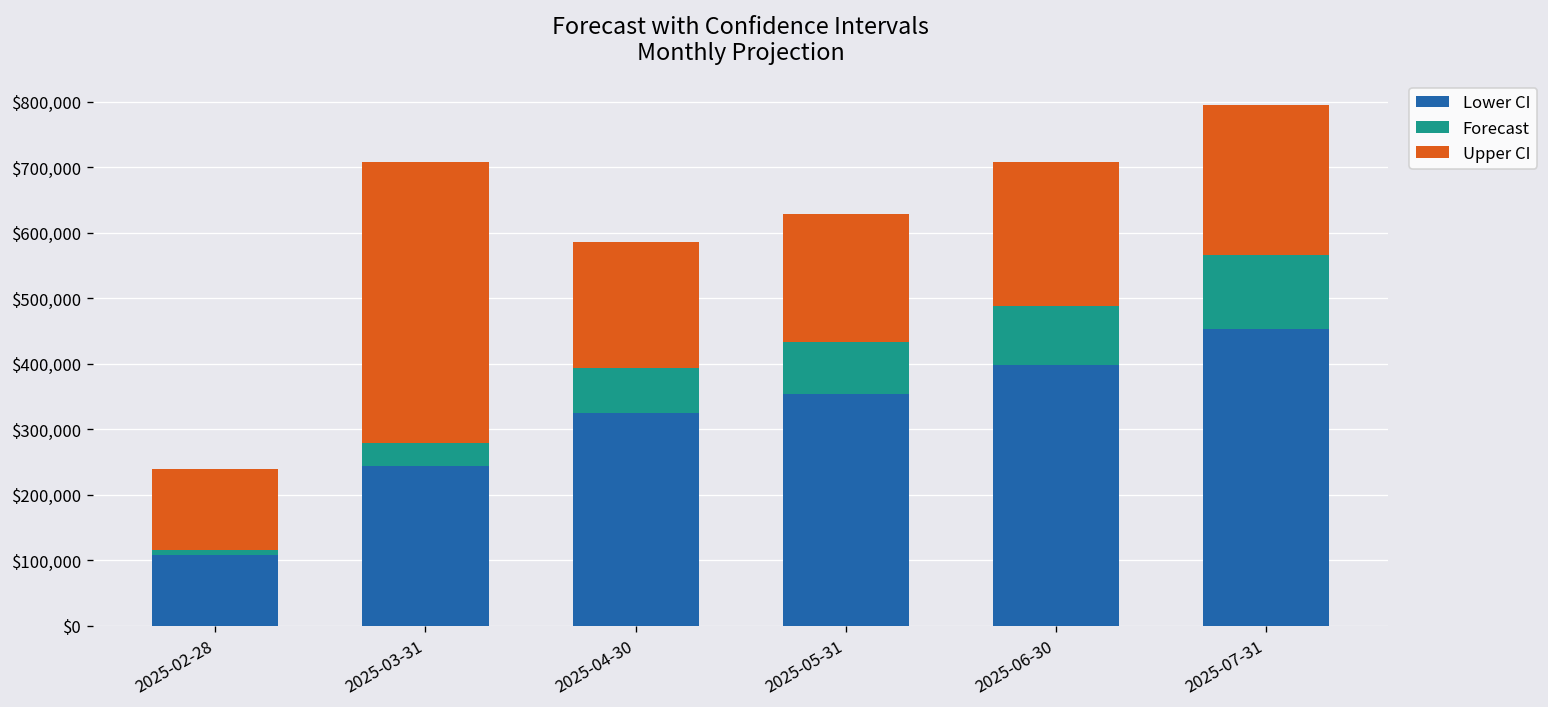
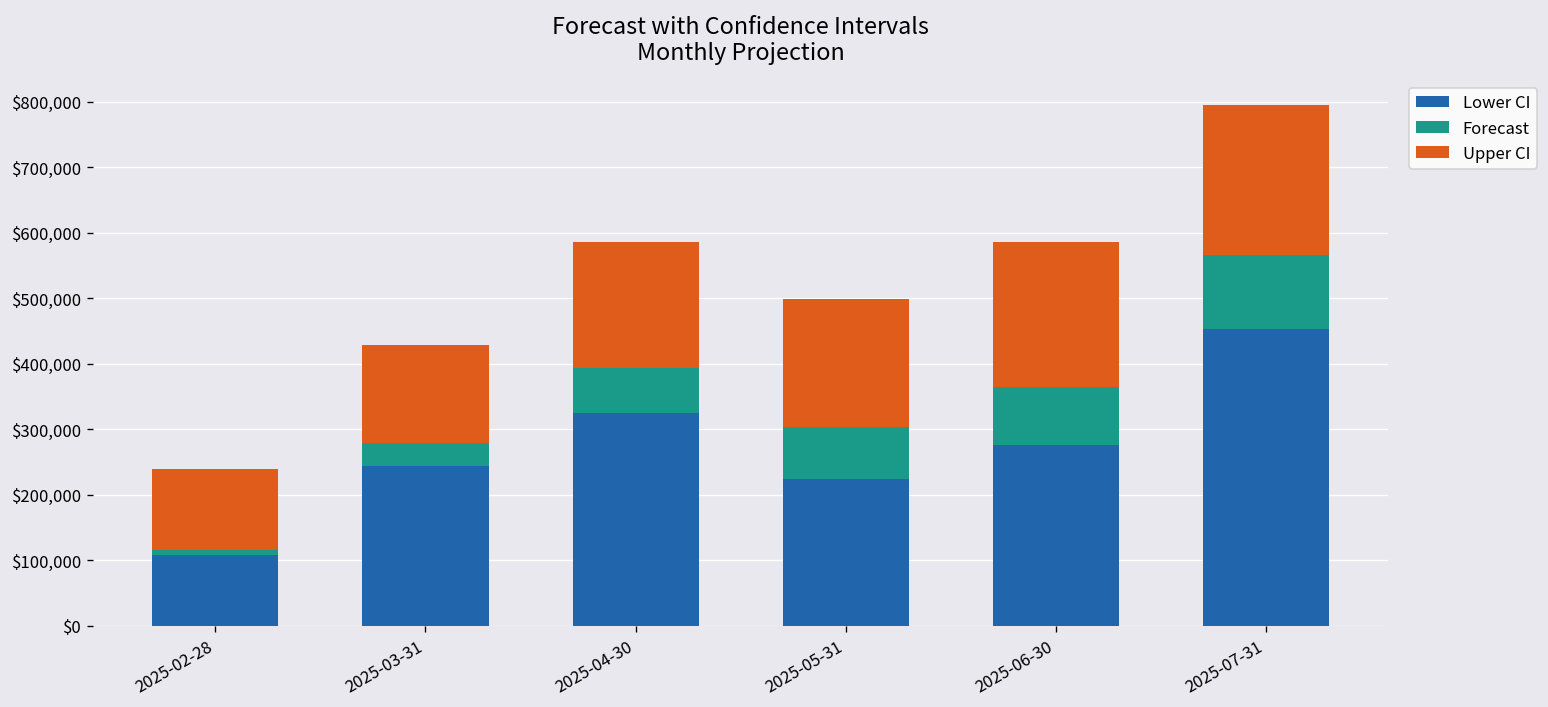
  {
    "Lower CI": {
      "2025-02-28": "$110,000",
      "2025-03-31": "$240,000",
      "2025-04-30": "$330,000",
-     "2025-05-31": "$350,000",
-     "2025-06-30": "$400,000",
+     "2025-05-31": "$220,000",
+     "2025-06-30": "$280,000",
      "2025-07-31": "$450,000"
    },
    "Forecast": {
      "2025-02-28": "$10,000",
      "2025-03-31": "$30,000",
      "2025-04-30": "$70,000",
      "2025-05-31": "$80,000",
      "2025-06-30": "$90,000",
      "2025-07-31": "$110,000"
    },
    "Upper CI": {
      "2025-02-28": "$120,000",
-     "2025-03-31": "$430,000",
+     "2025-03-31": "$150,000",
      "2025-04-30": "$190,000",
      "2025-05-31": "$190,000",
      "2025-06-30": "$220,000",
      "2025-07-31": "$230,000"
    }
  }
